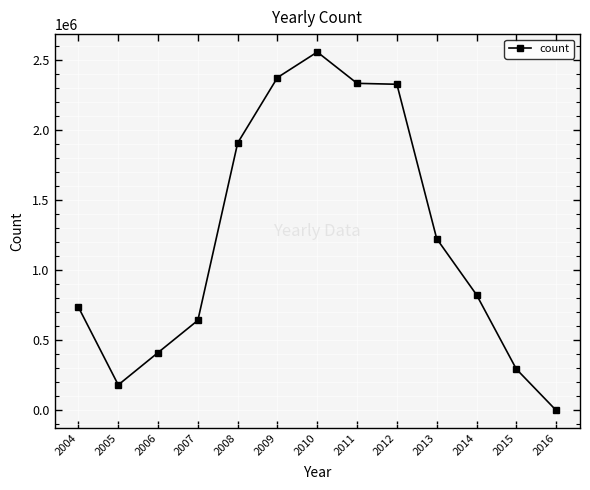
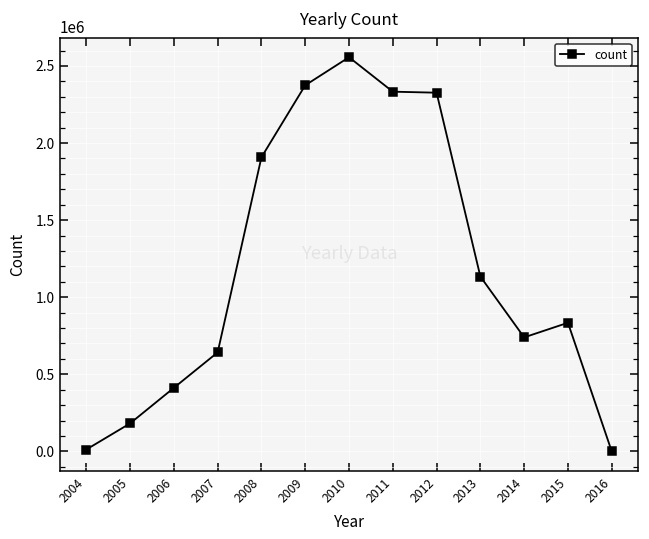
  {
-   "2004": 740000,
+   "2004": 10000,
    "2005": 180000,
    "2006": 410000,
    "2007": 640000,
    "2008": 1910000,
    "2009": 2370000,
    "2010": 2560000,
    "2011": 2330000,
    "2012": 2330000,
-   "2013": 1220000,
-   "2014": 820000,
-   "2015": 290000,
+   "2013": 1130000,
+   "2014": 740000,
+   "2015": 830000,
    "2016": 0
  }
